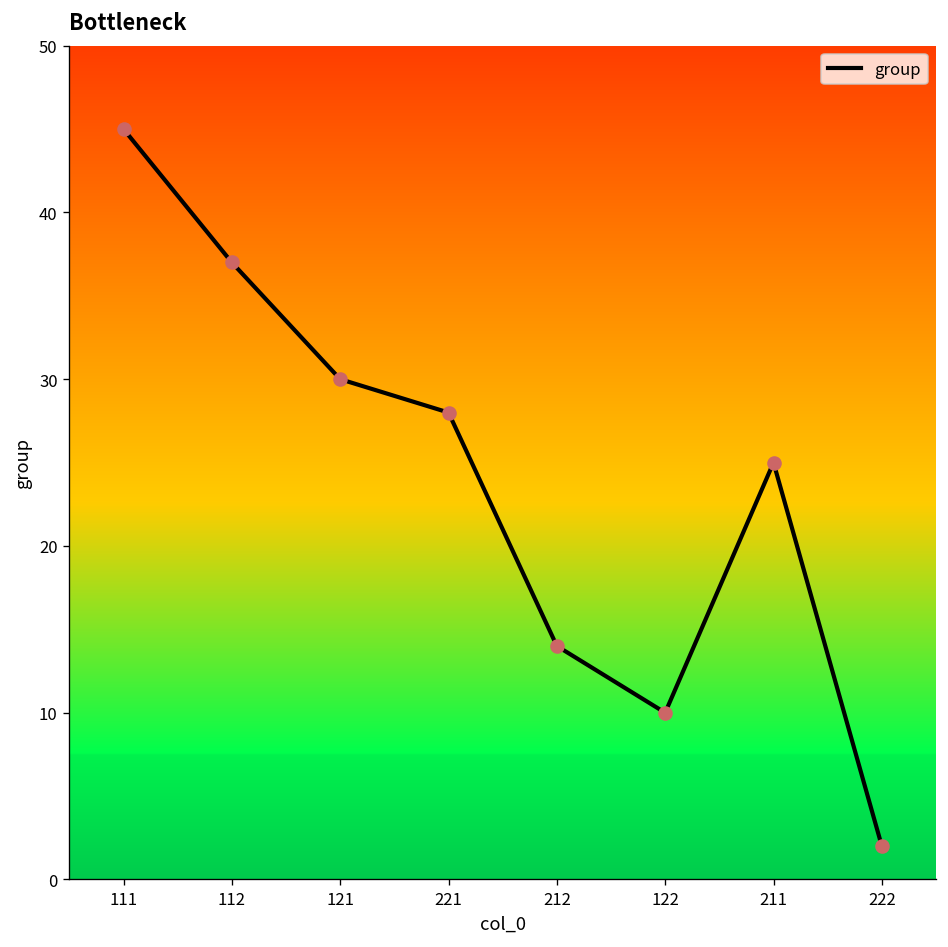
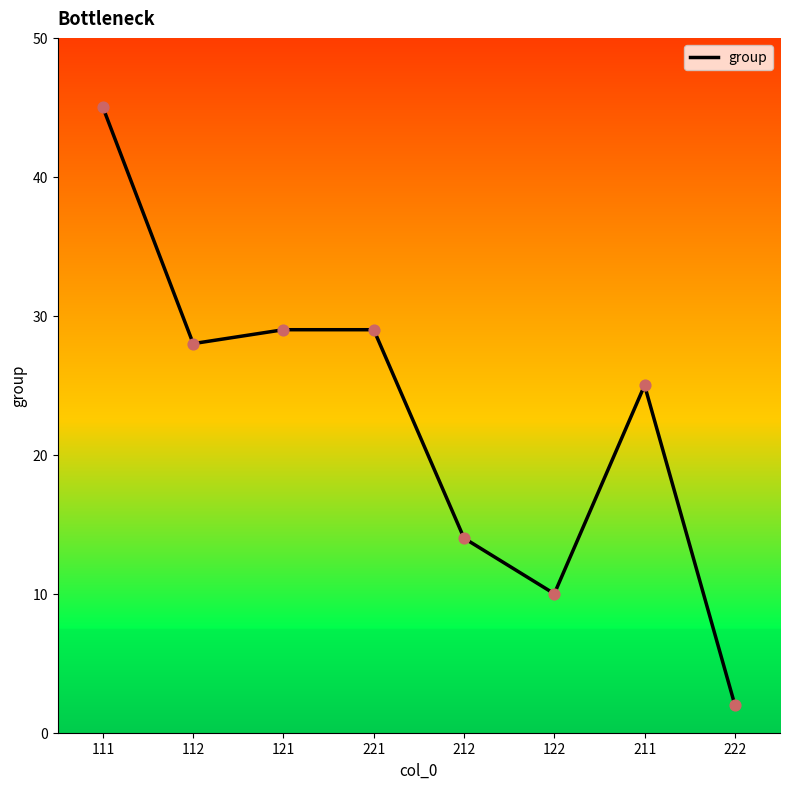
  {
    "111": 45,
-   "112": 37,
-   "121": 30,
-   "221": 28,
+   "112": 28,
+   "121": 29,
+   "221": 29,
    "212": 14,
    "122": 10,
    "211": 25,
    "222": 2
  }
